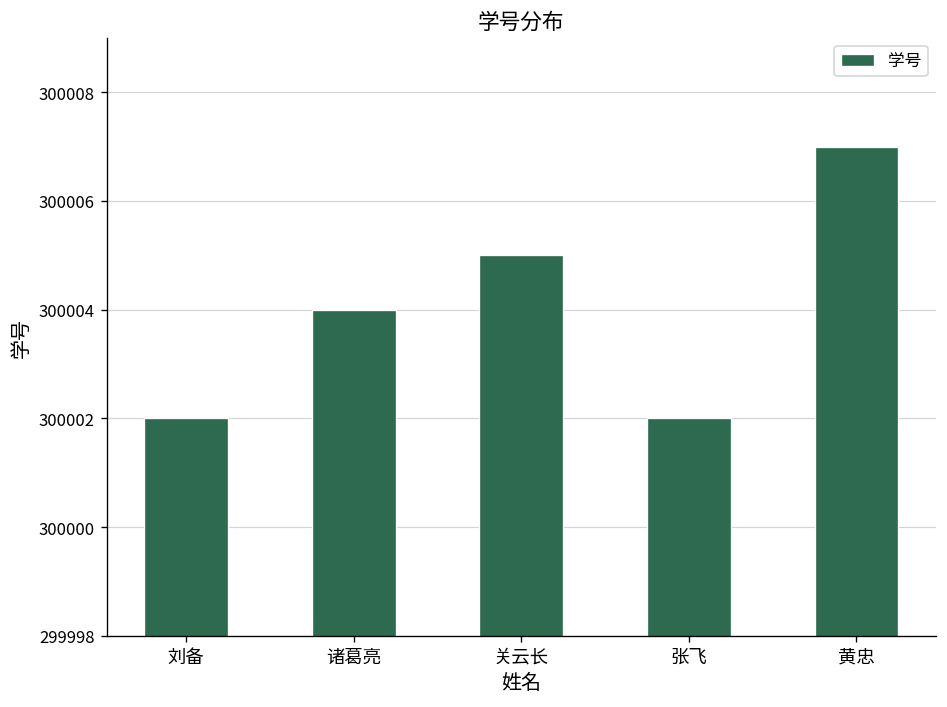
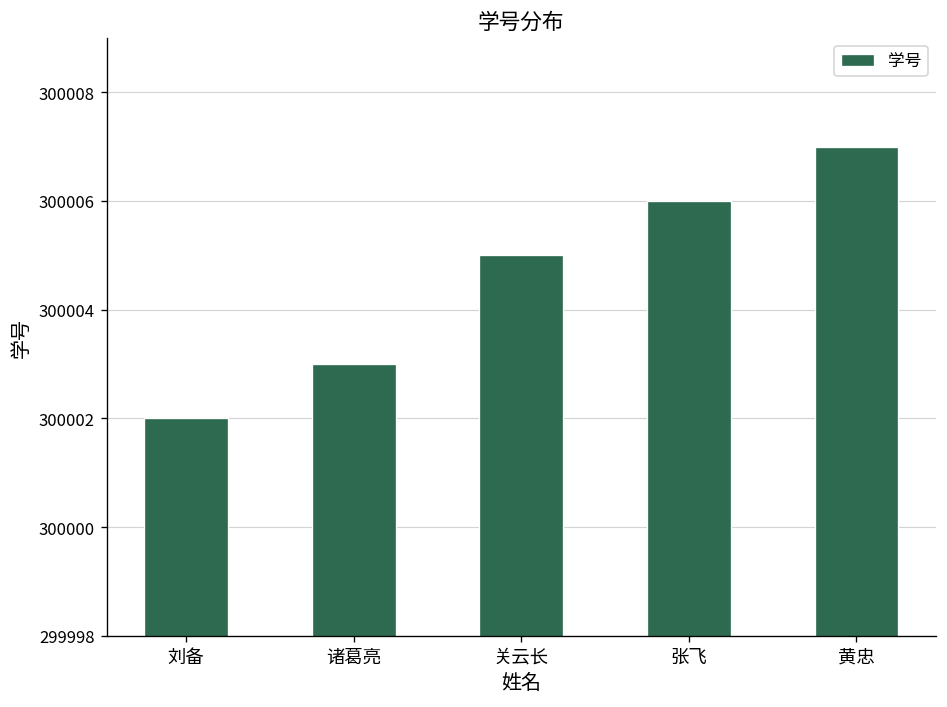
  {
    "刘备": 300002,
-   "诸葛亮": 300004,
+   "诸葛亮": 300003,
    "关云长": 300005,
-   "张飞": 300002,
+   "张飞": 300006,
    "黄忠": 300007
  }
